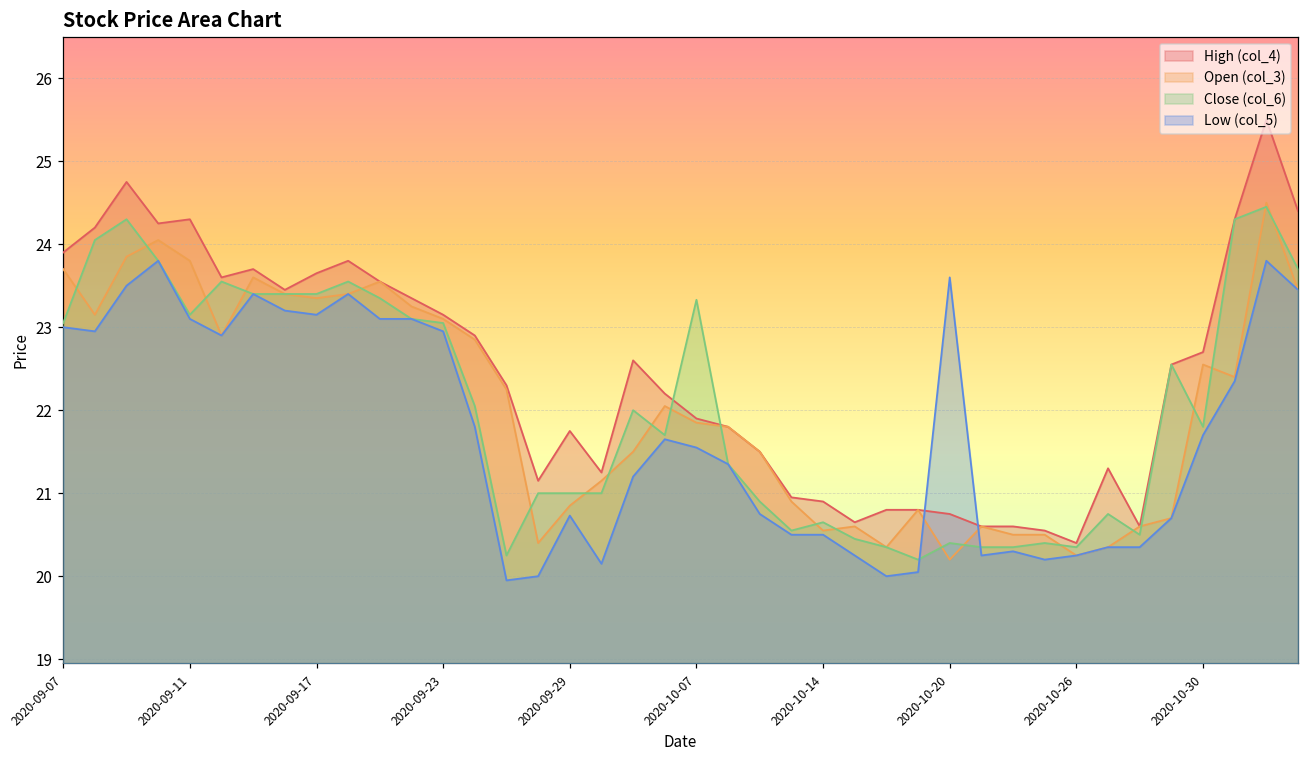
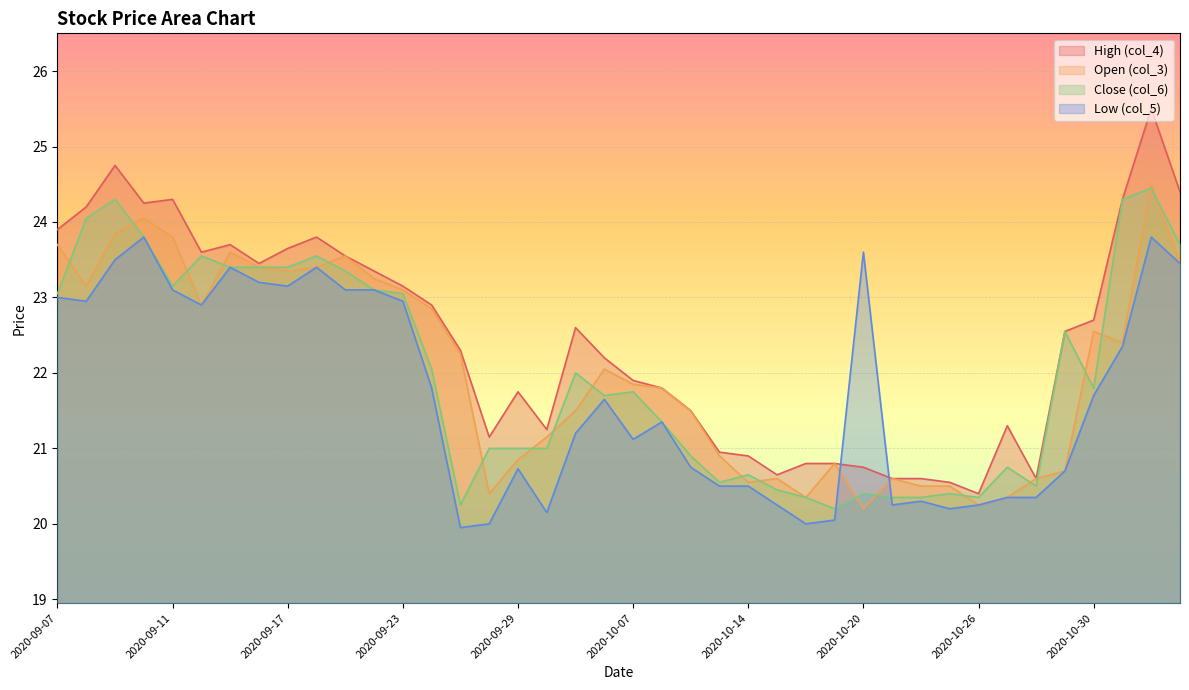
  {
    "Close (col_6)": {
      "2020-09-07": 23.1,
      "2020-09-11": 23.2,
      "2020-09-17": 23.4,
      "2020-09-23": 23.1,
      "2020-09-29": 21.0,
-     "2020-10-07": 23.3,
+     "2020-10-07": 21.8,
      "2020-10-14": 20.7,
      "2020-10-20": 20.4,
      "2020-10-26": 20.4,
      "2020-10-30": 21.8
    },
    "Low (col_5)": {
      "2020-09-07": 23.0,
      "2020-09-11": 23.1,
      "2020-09-17": 23.2,
      "2020-09-23": 23.0,
      "2020-09-29": 20.7,
-     "2020-10-07": 21.6,
+     "2020-10-07": 21.1,
      "2020-10-14": 20.5,
      "2020-10-20": 23.6,
      "2020-10-30": 21.7
    }
  }
